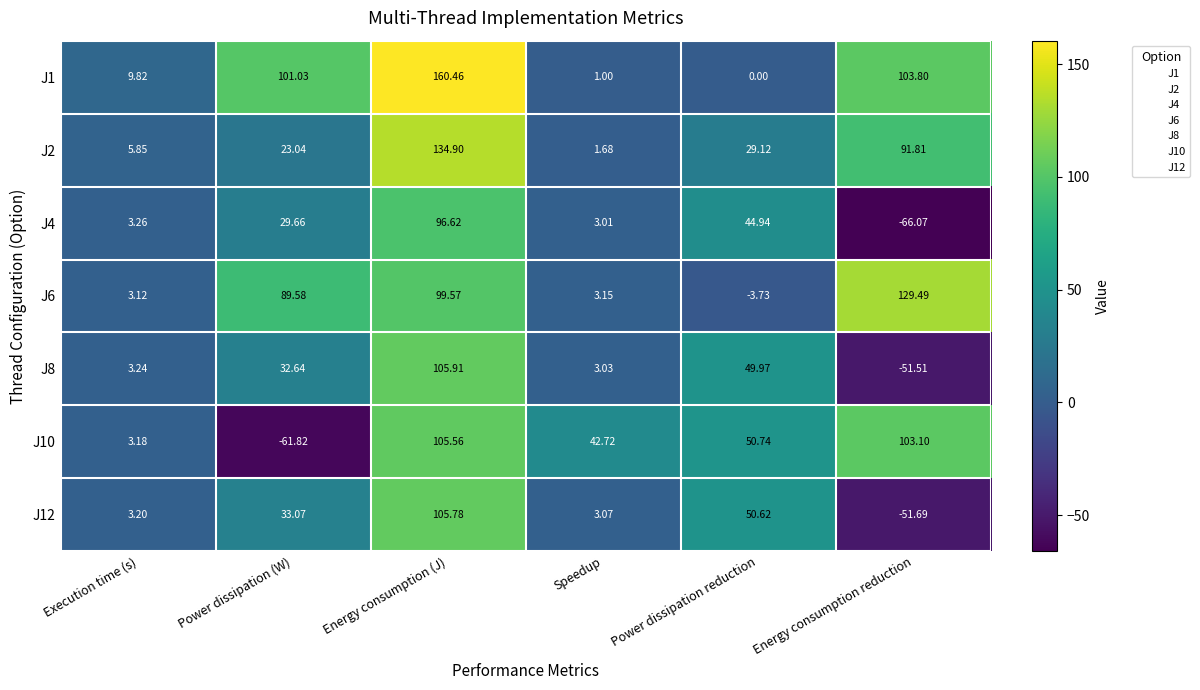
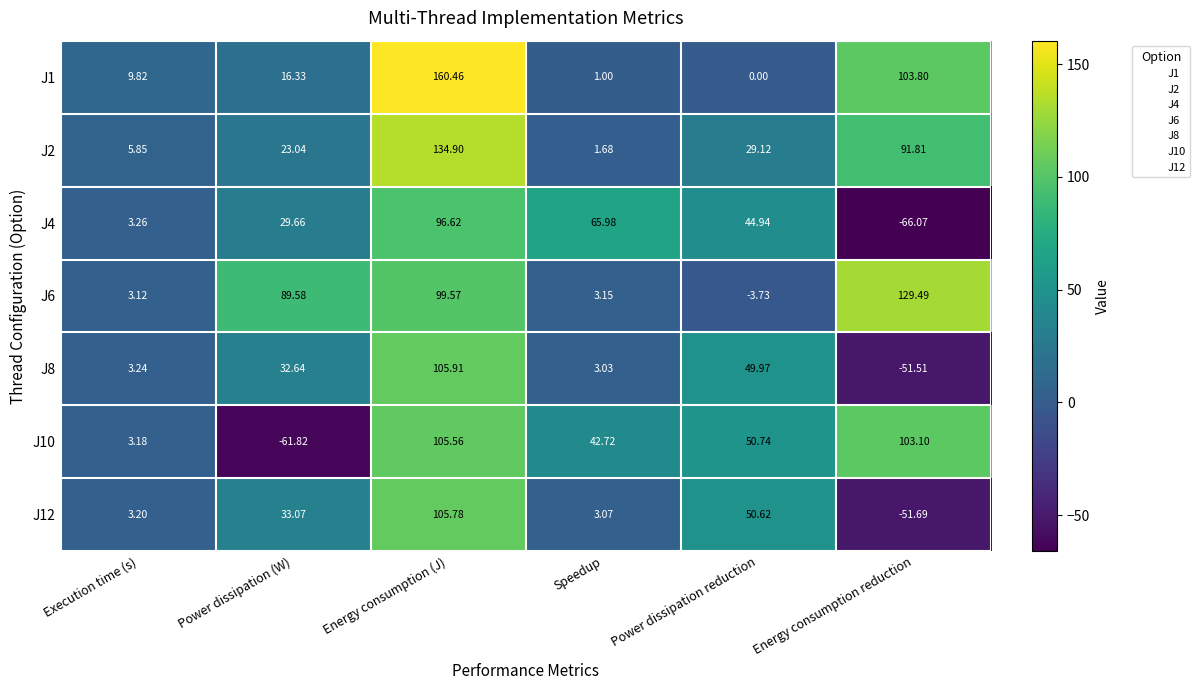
  {
    "J1": {
      "Execution time (s)": 9.82,
-     "Power dissipation (W)": 101.03,
+     "Power dissipation (W)": 16.33,
      "Energy consumption (J)": 160.46,
      "Speedup": 1.00,
      "Power dissipation reduction": 0.00,
      "Energy consumption reduction": 103.80
    },
    "J2": {
      "Execution time (s)": 5.85,
      "Power dissipation (W)": 23.04,
      "Energy consumption (J)": 134.90,
      "Speedup": 1.68,
      "Power dissipation reduction": 29.12,
      "Energy consumption reduction": 91.81
    },
    "J4": {
      "Execution time (s)": 3.26,
      "Power dissipation (W)": 29.66,
      "Energy consumption (J)": 96.62,
-     "Speedup": 3.01,
+     "Speedup": 65.98,
      "Power dissipation reduction": 44.94,
      "Energy consumption reduction": -66.07
    },
    "J6": {
      "Execution time (s)": 3.12,
      "Power dissipation (W)": 89.58,
      "Energy consumption (J)": 99.57,
      "Speedup": 3.15,
      "Power dissipation reduction": -3.73,
      "Energy consumption reduction": 129.49
    },
    "J8": {
      "Execution time (s)": 3.24,
      "Power dissipation (W)": 32.64,
      "Energy consumption (J)": 105.91,
      "Speedup": 3.03,
      "Power dissipation reduction": 49.97,
      "Energy consumption reduction": -51.51
    },
    "J10": {
      "Execution time (s)": 3.18,
      "Power dissipation (W)": -61.82,
      "Energy consumption (J)": 105.56,
      "Speedup": 42.72,
      "Power dissipation reduction": 50.74,
      "Energy consumption reduction": 103.10
    },
    "J12": {
      "Execution time (s)": 3.20,
      "Power dissipation (W)": 33.07,
      "Energy consumption (J)": 105.78,
      "Speedup": 3.07,
      "Power dissipation reduction": 50.62,
      "Energy consumption reduction": -51.69
    }
  }
